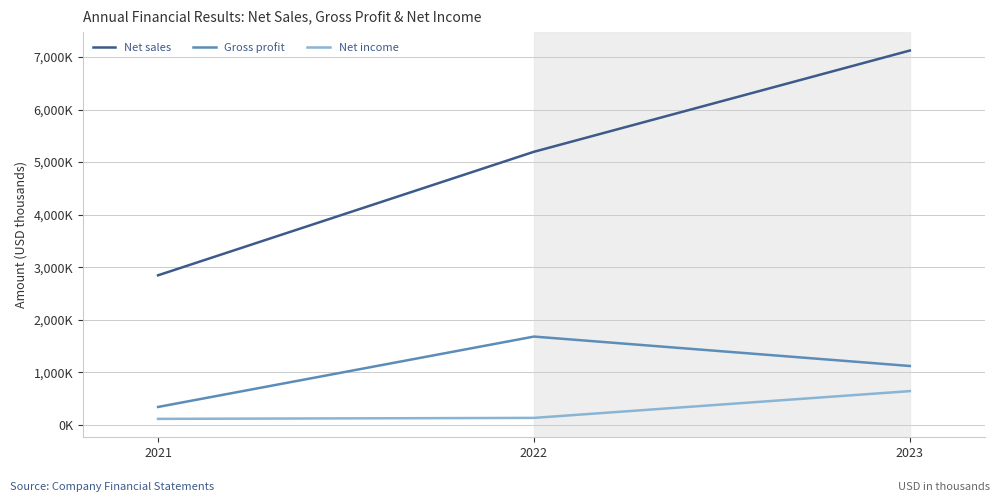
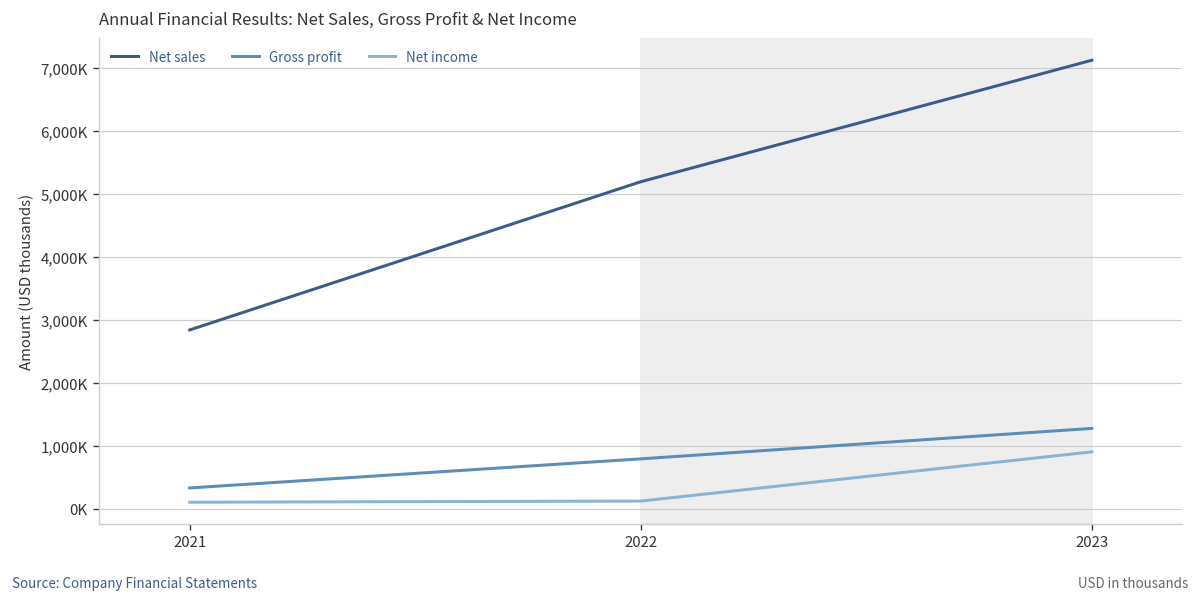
  {
    "Net sales": {
      "2021": "2,800,000",
      "2022": "5,200,000",
      "2023": "7,100,000"
    },
    "Gross profit": {
      "2021": "300,000",
-     "2022": "1,700,000",
-     "2023": "1,100,000"
+     "2022": "800,000",
+     "2023": "1,300,000"
    },
    "Net income": {
      "2021": "100,000",
      "2022": "100,000",
-     "2023": "600,000"
+     "2023": "900,000"
    }
  }
